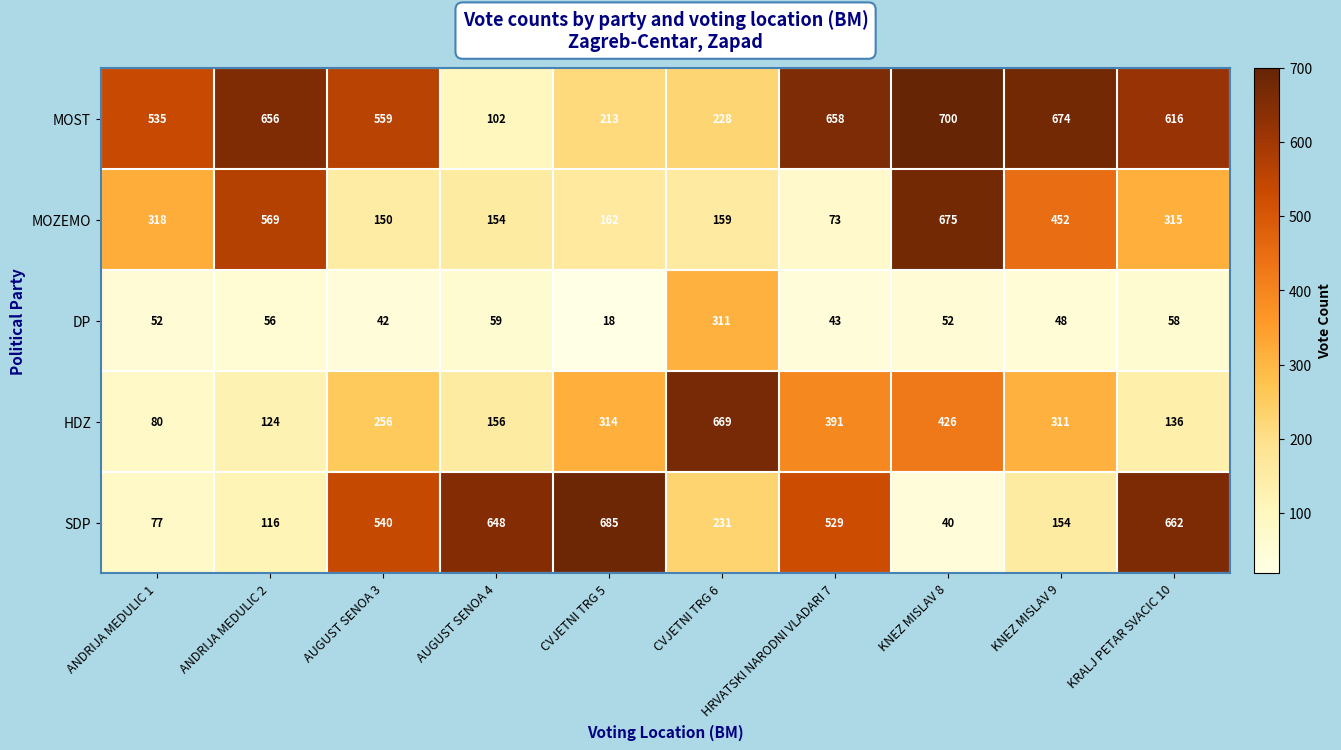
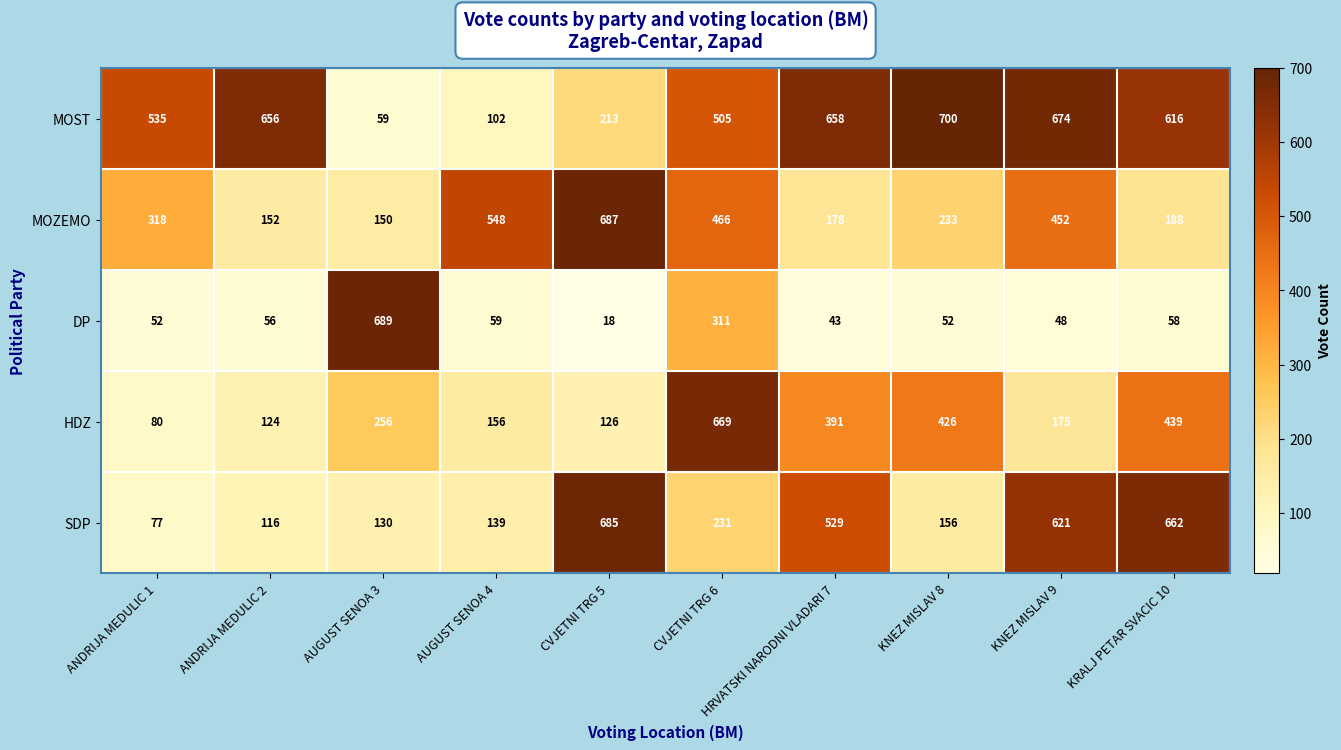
  {
    "MOST": {
      "ANDRIJA MEDULIC 1": 535,
      "ANDRIJA MEDULIC 2": 656,
-     "AUGUST SENOA 3": 559,
+     "AUGUST SENOA 3": 59,
      "AUGUST SENOA 4": 102,
      "CVJETNI TRG 5": 213,
-     "CVJETNI TRG 6": 228,
+     "CVJETNI TRG 6": 505,
      "HRVATSKI NARODNI VLADARI 7": 658,
      "KNEZ MISLAV 8": 700,
      "KNEZ MISLAV 9": 674,
      "KRALJ PETAR SVACIC 10": 616
    },
    "MOZEMO": {
      "ANDRIJA MEDULIC 1": 318,
-     "ANDRIJA MEDULIC 2": 569,
+     "ANDRIJA MEDULIC 2": 152,
      "AUGUST SENOA 3": 150,
-     "AUGUST SENOA 4": 154,
-     "CVJETNI TRG 5": 162,
-     "CVJETNI TRG 6": 159,
-     "HRVATSKI NARODNI VLADARI 7": 73,
-     "KNEZ MISLAV 8": 675,
+     "AUGUST SENOA 4": 548,
+     "CVJETNI TRG 5": 687,
+     "CVJETNI TRG 6": 466,
+     "HRVATSKI NARODNI VLADARI 7": 178,
+     "KNEZ MISLAV 8": 233,
      "KNEZ MISLAV 9": 452,
-     "KRALJ PETAR SVACIC 10": 315
+     "KRALJ PETAR SVACIC 10": 188
    },
    "DP": {
      "ANDRIJA MEDULIC 1": 52,
      "ANDRIJA MEDULIC 2": 56,
-     "AUGUST SENOA 3": 42,
+     "AUGUST SENOA 3": 689,
      "AUGUST SENOA 4": 59,
      "CVJETNI TRG 5": 18,
      "CVJETNI TRG 6": 311,
      "HRVATSKI NARODNI VLADARI 7": 43,
      "KNEZ MISLAV 8": 52,
      "KNEZ MISLAV 9": 48,
      "KRALJ PETAR SVACIC 10": 58
    },
    "HDZ": {
      "ANDRIJA MEDULIC 1": 80,
      "ANDRIJA MEDULIC 2": 124,
      "AUGUST SENOA 3": 256,
      "AUGUST SENOA 4": 156,
-     "CVJETNI TRG 5": 314,
+     "CVJETNI TRG 5": 126,
      "CVJETNI TRG 6": 669,
      "HRVATSKI NARODNI VLADARI 7": 391,
      "KNEZ MISLAV 8": 426,
-     "KNEZ MISLAV 9": 311,
-     "KRALJ PETAR SVACIC 10": 136
+     "KNEZ MISLAV 9": 175,
+     "KRALJ PETAR SVACIC 10": 439
    },
    "SDP": {
      "ANDRIJA MEDULIC 1": 77,
      "ANDRIJA MEDULIC 2": 116,
-     "AUGUST SENOA 3": 540,
-     "AUGUST SENOA 4": 648,
+     "AUGUST SENOA 3": 130,
+     "AUGUST SENOA 4": 139,
      "CVJETNI TRG 5": 685,
      "CVJETNI TRG 6": 231,
      "HRVATSKI NARODNI VLADARI 7": 529,
-     "KNEZ MISLAV 8": 40,
-     "KNEZ MISLAV 9": 154,
+     "KNEZ MISLAV 8": 156,
+     "KNEZ MISLAV 9": 621,
      "KRALJ PETAR SVACIC 10": 662
    }
  }
